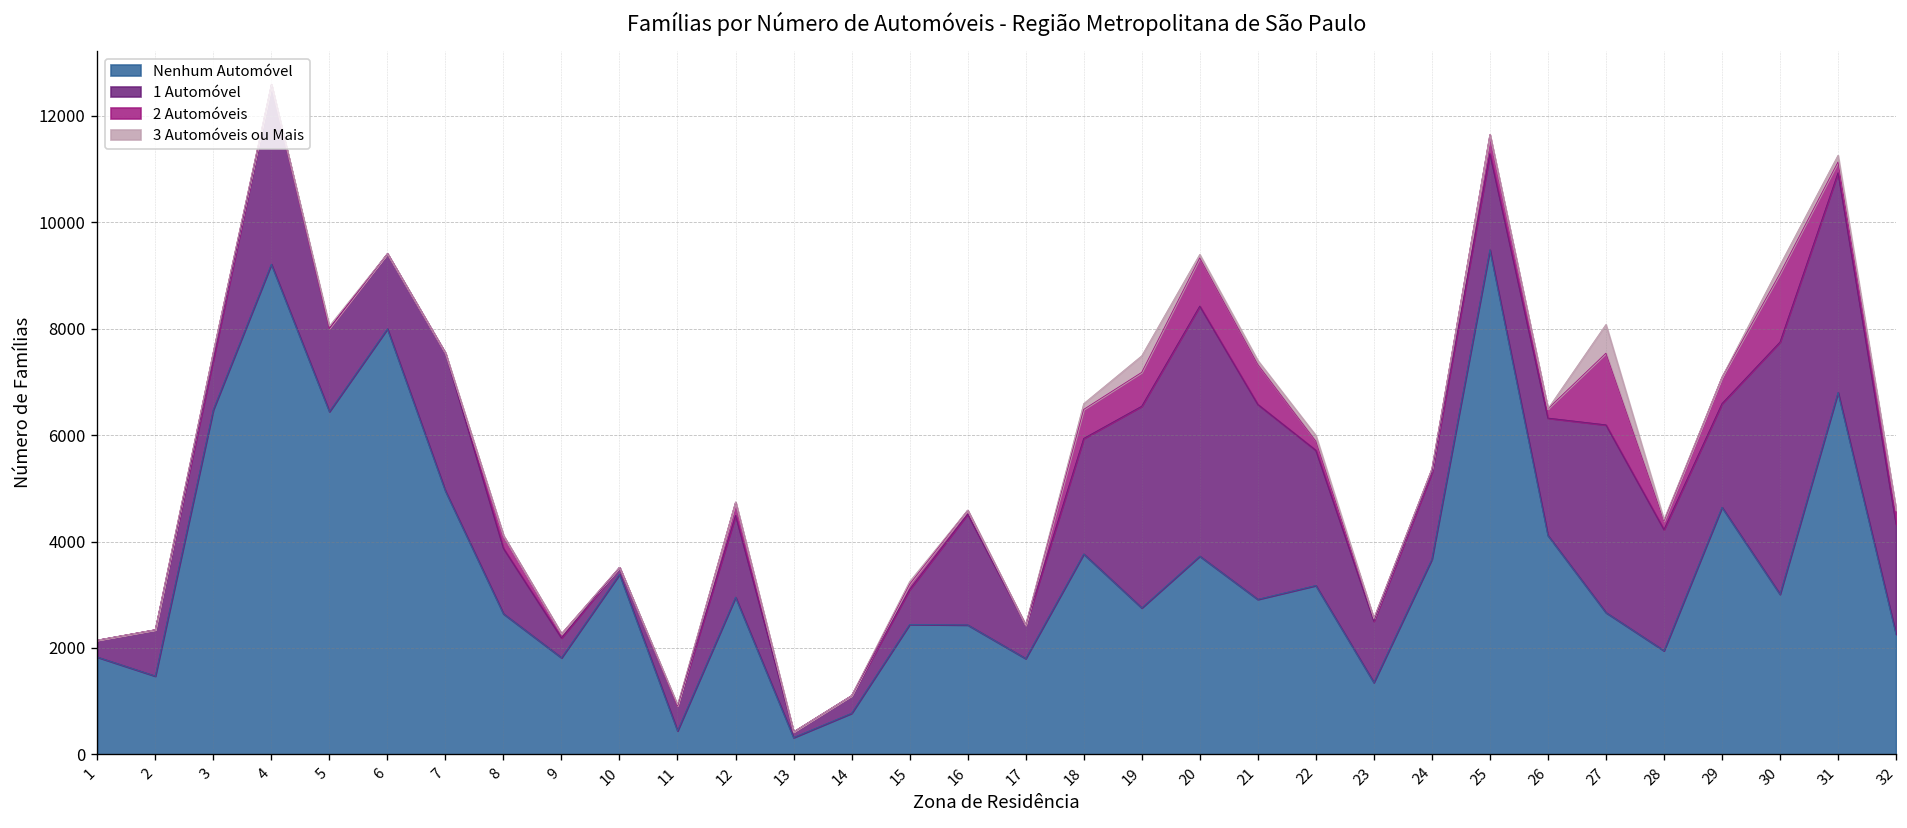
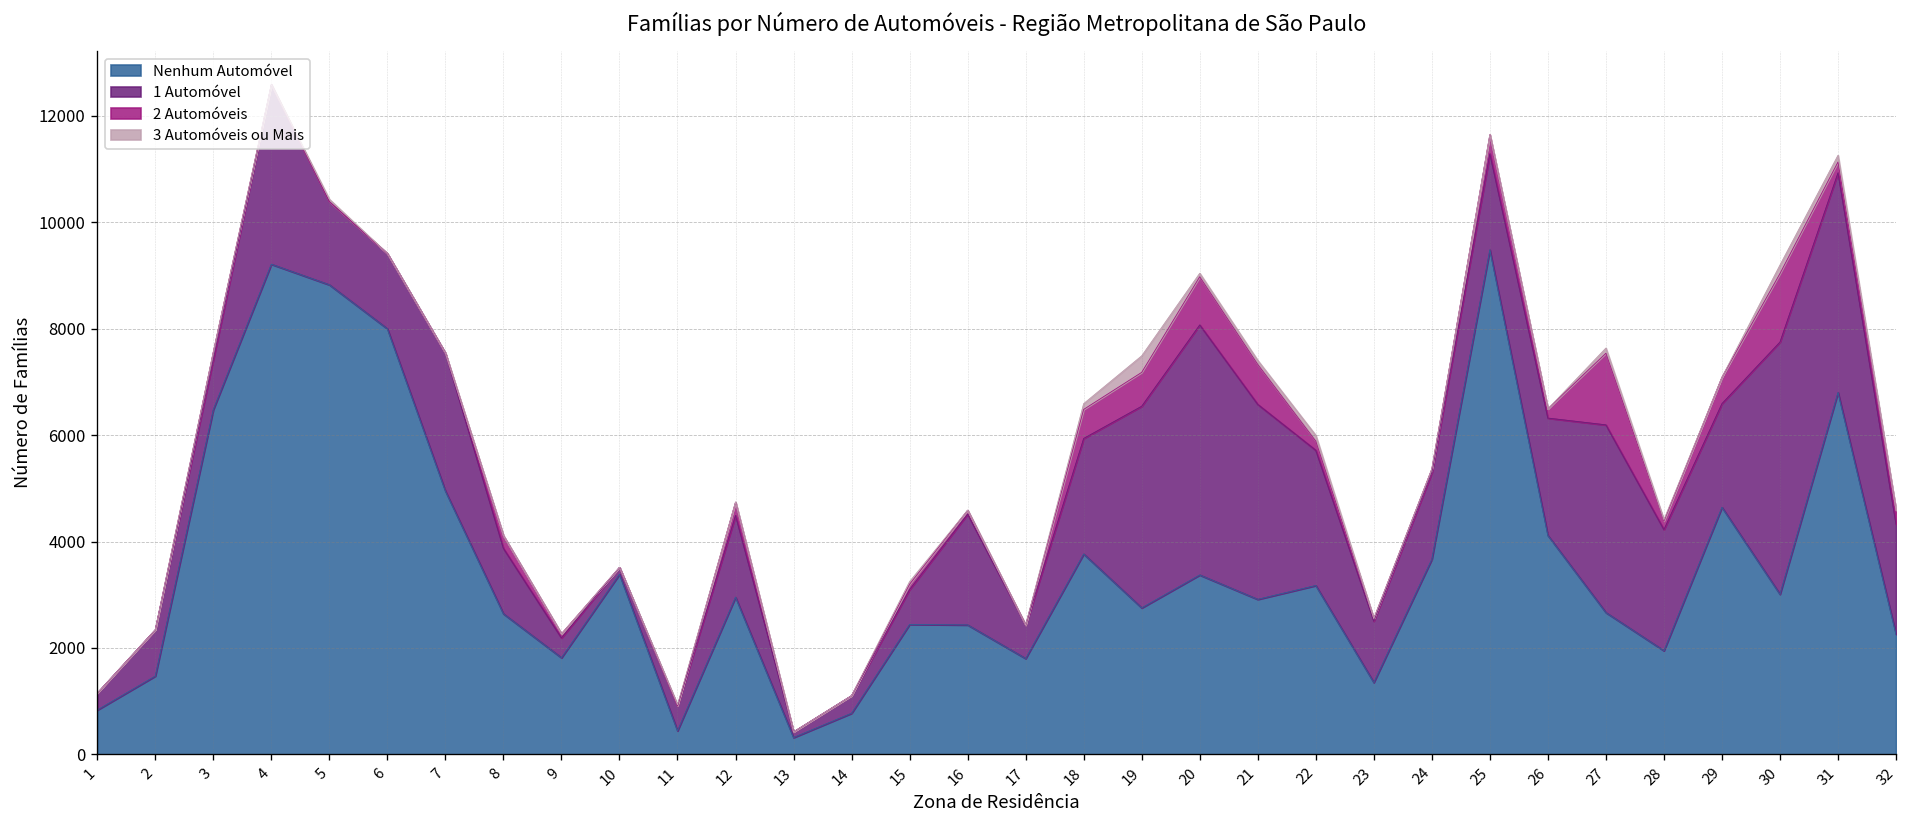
  {
    "Nenhum Automóvel": {
-     "1": 1800,
+     "1": 800,
      "2": 1500,
      "3": 6500,
      "4": 9200,
-     "5": 6400,
+     "5": 8800,
      "6": 8000,
      "7": 4900,
      "8": 2600,
      "9": 1800,
      "10": 3400,
      "11": 400,
      "12": 3000,
      "13": 300,
      "14": 800,
      "15": 2400,
      "16": 2400,
      "17": 1800,
      "18": 3800,
      "19": 2800,
-     "20": 3700,
+     "20": 3400,
      "21": 2900,
      "22": 3200,
      "23": 1400,
      "24": 3700,
      "25": 9500,
      "26": 4100,
      "27": 2700,
      "28": 1900,
      "29": 4600,
      "30": 3000,
      "31": 6800,
      "32": 2300
    },
    "3 Automóveis ou Mais": {
      "18": 100,
      "19": 300,
      "20": 100,
      "21": 100,
      "22": 100,
-     "27": 500,
+     "27": 100,
      "30": 200,
      "31": 100
    }
  }
